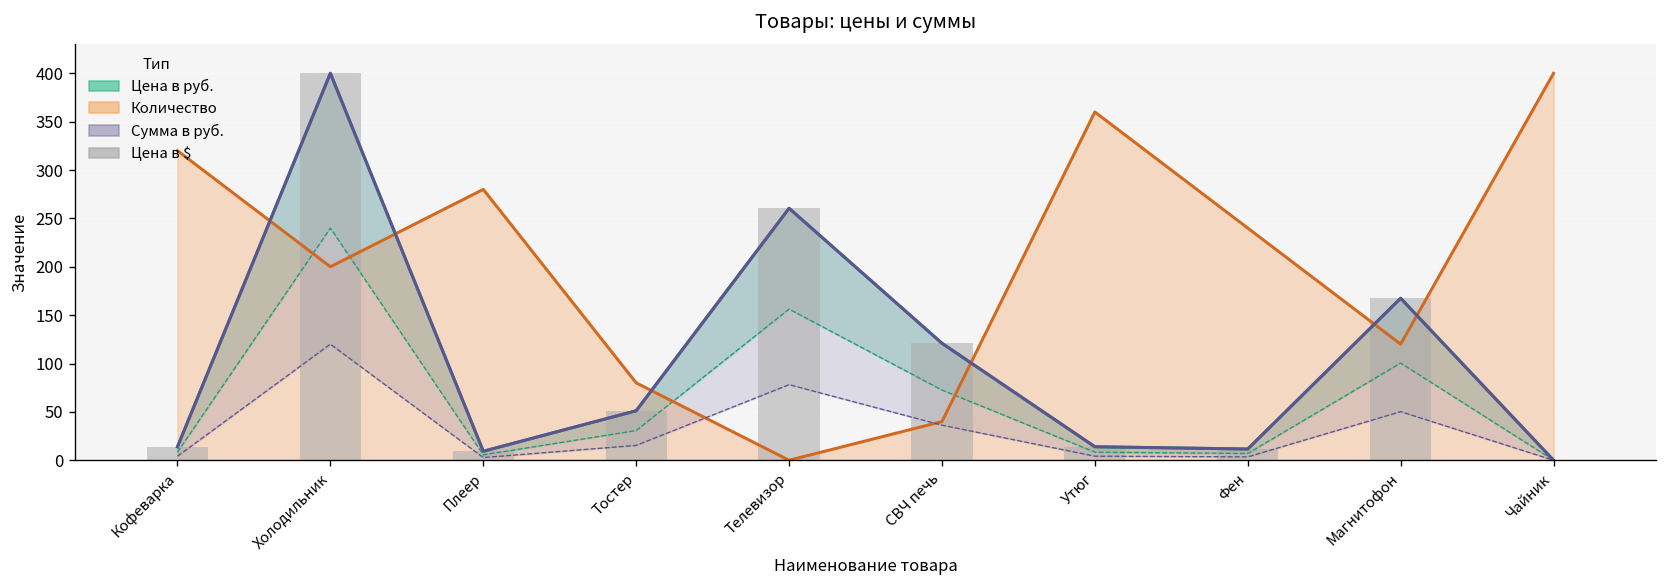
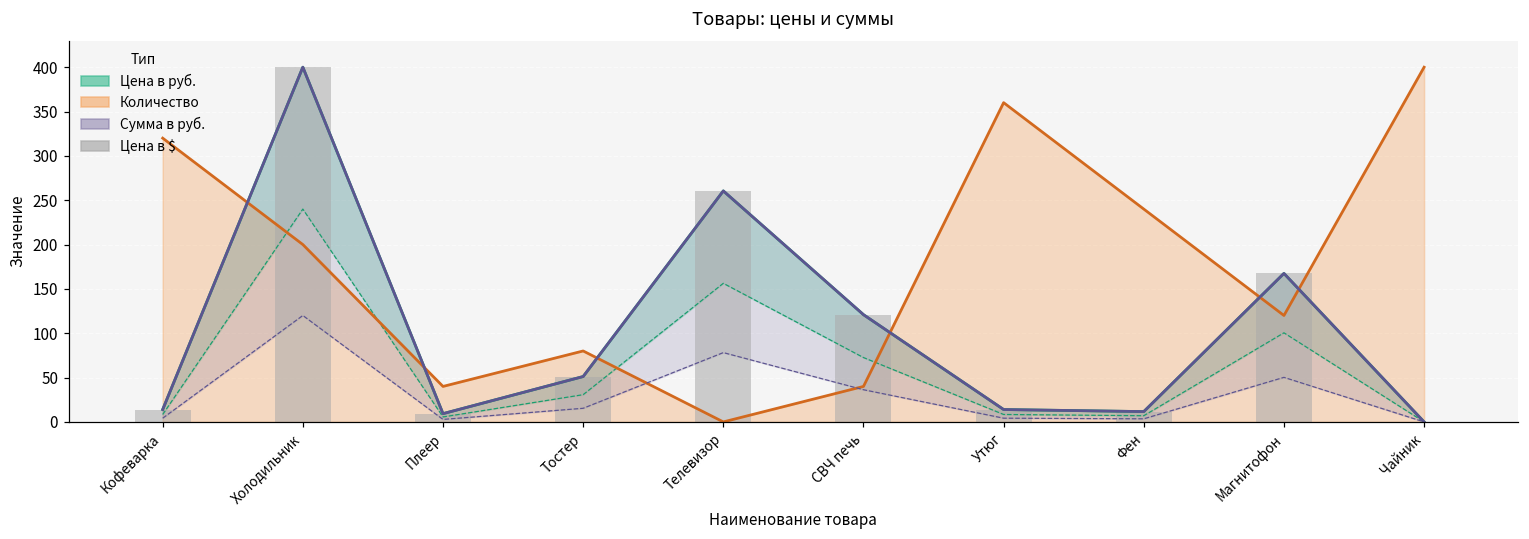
  {
    "Количество": {
      "Кофеварка": 320,
      "Холодильник": 200,
-     "Плеер": 280,
+     "Плеер": 40,
      "Тостер": 80,
      "Телевизор": 0,
      "СВЧ печь": 40,
      "Утюг": 360,
      "Фен": 240,
      "Магнитофон": 120,
      "Чайник": 400
    }
  }
